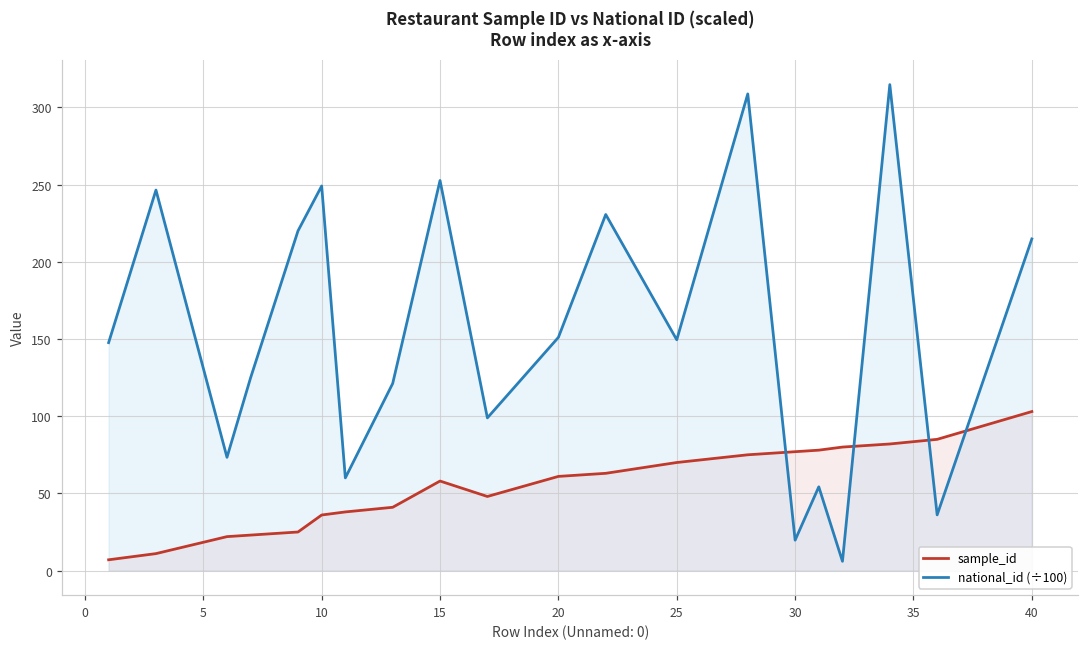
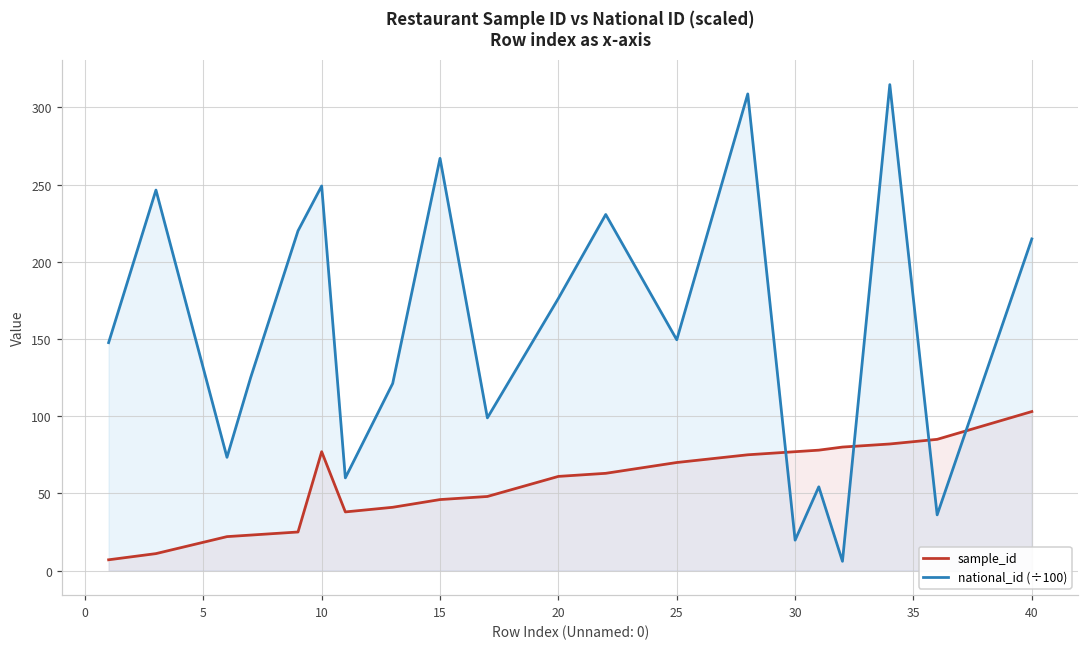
  {
    "sample_id": {
-     "10": 36,
-     "15": 58,
+     "10": 77,
+     "15": 46,
      "20": 61,
      "25": 70,
      "30": 77,
      "40": 103
    },
    "national_id (÷100)": {
      "10": 249,
-     "15": 253,
-     "20": 151,
+     "15": 267,
+     "20": 176,
      "25": 149,
      "30": 20,
      "40": 215
    }
  }
